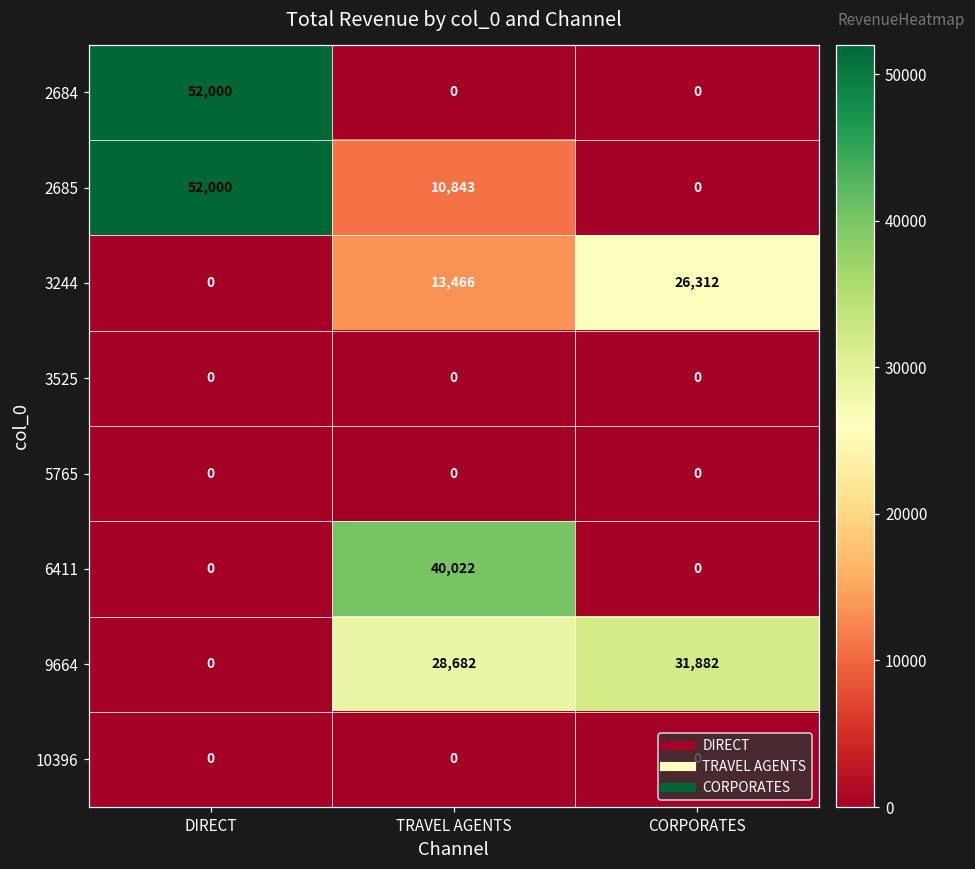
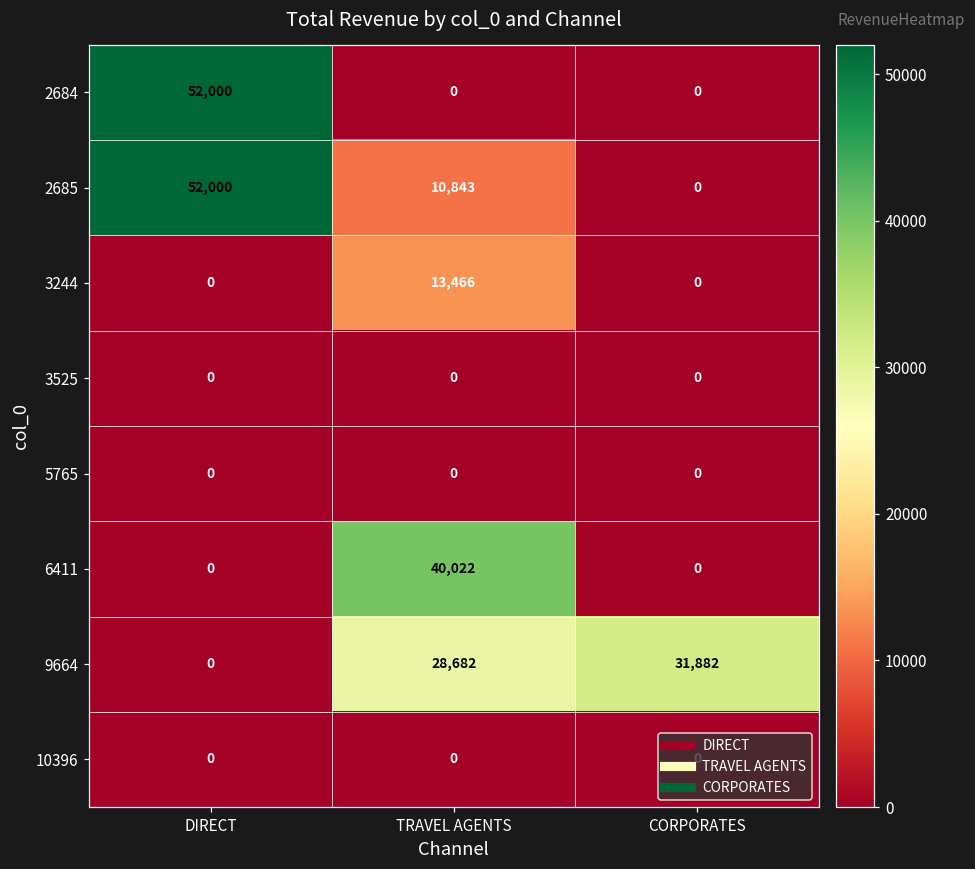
  {
    "2684": {
      "DIRECT": "52,000",
      "TRAVEL AGENTS": "0",
      "CORPORATES": "0"
    },
    "2685": {
      "DIRECT": "52,000",
      "TRAVEL AGENTS": "10,843",
      "CORPORATES": "0"
    },
    "3244": {
      "DIRECT": "0",
      "TRAVEL AGENTS": "13,466",
-     "CORPORATES": "26,312"
+     "CORPORATES": "0"
    },
    "3525": {
      "DIRECT": "0",
      "TRAVEL AGENTS": "0",
      "CORPORATES": "0"
    },
    "5765": {
      "DIRECT": "0",
      "TRAVEL AGENTS": "0",
      "CORPORATES": "0"
    },
    "6411": {
      "DIRECT": "0",
      "TRAVEL AGENTS": "40,022",
      "CORPORATES": "0"
    },
    "9664": {
      "DIRECT": "0",
      "TRAVEL AGENTS": "28,682",
      "CORPORATES": "31,882"
    },
    "10396": {
      "DIRECT": "0",
      "TRAVEL AGENTS": "0"
    }
  }
